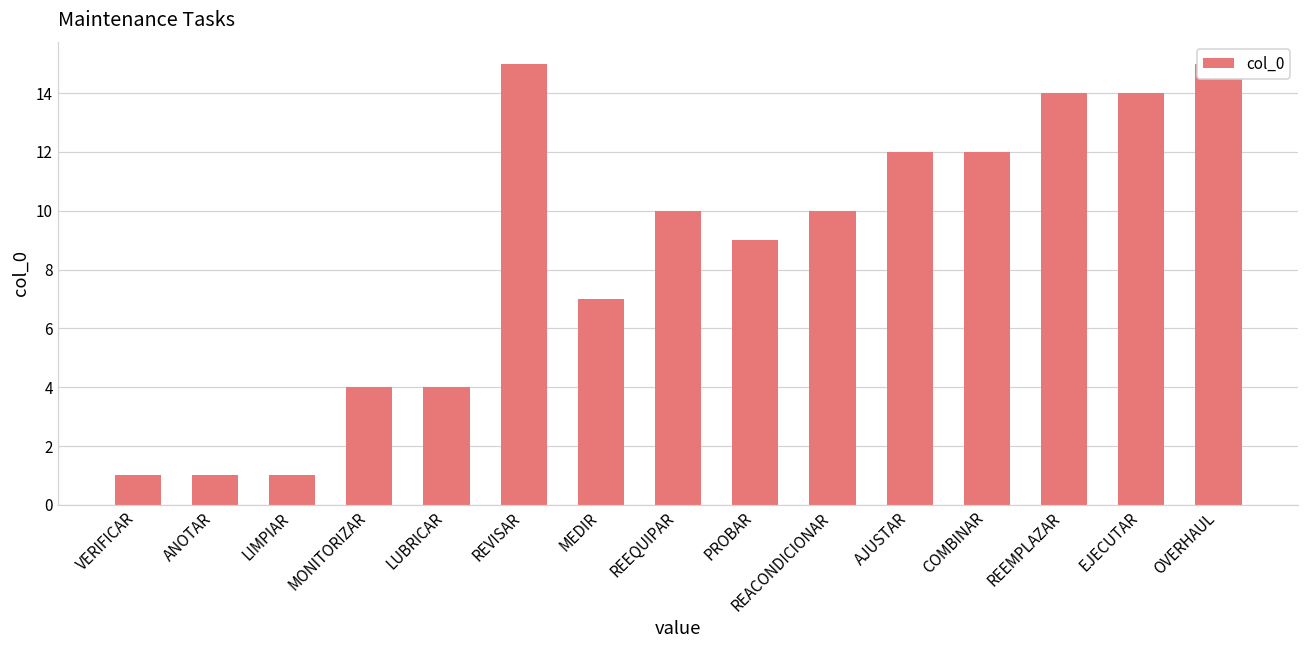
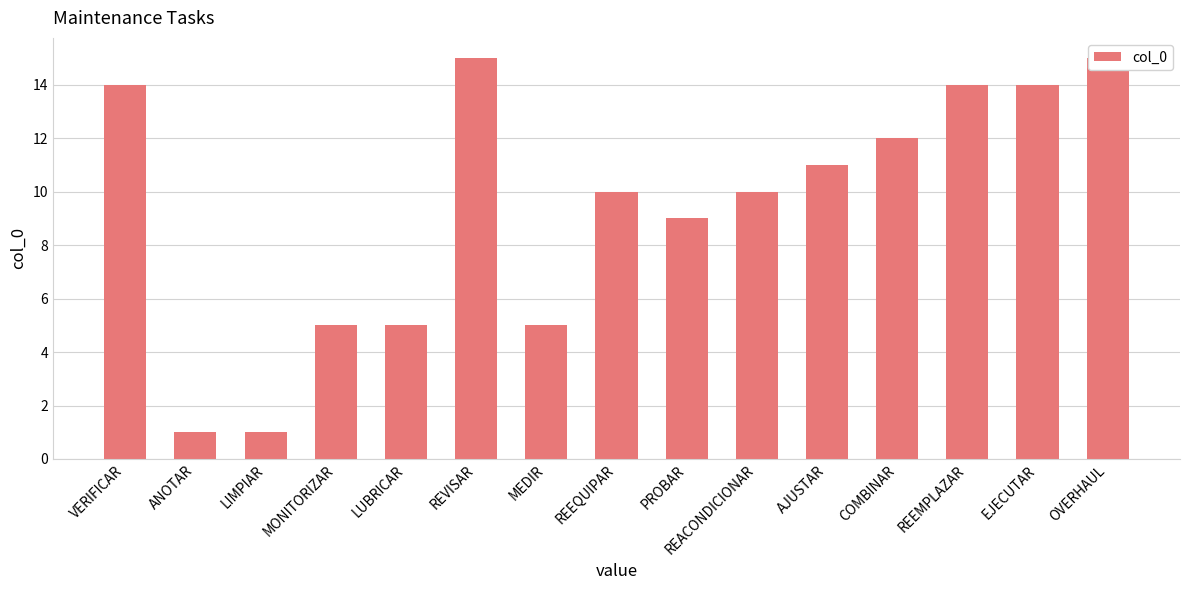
  {
-   "VERIFICAR": 1,
+   "VERIFICAR": 14,
    "ANOTAR": 1,
    "LIMPIAR": 1,
-   "MONITORIZAR": 4,
-   "LUBRICAR": 4,
+   "MONITORIZAR": 5,
+   "LUBRICAR": 5,
    "REVISAR": 15,
-   "MEDIR": 7,
+   "MEDIR": 5,
    "REEQUIPAR": 10,
    "PROBAR": 9,
    "REACONDICIONAR": 10,
-   "AJUSTAR": 12,
+   "AJUSTAR": 11,
    "COMBINAR": 12,
    "REEMPLAZAR": 14,
    "EJECUTAR": 14
  }
